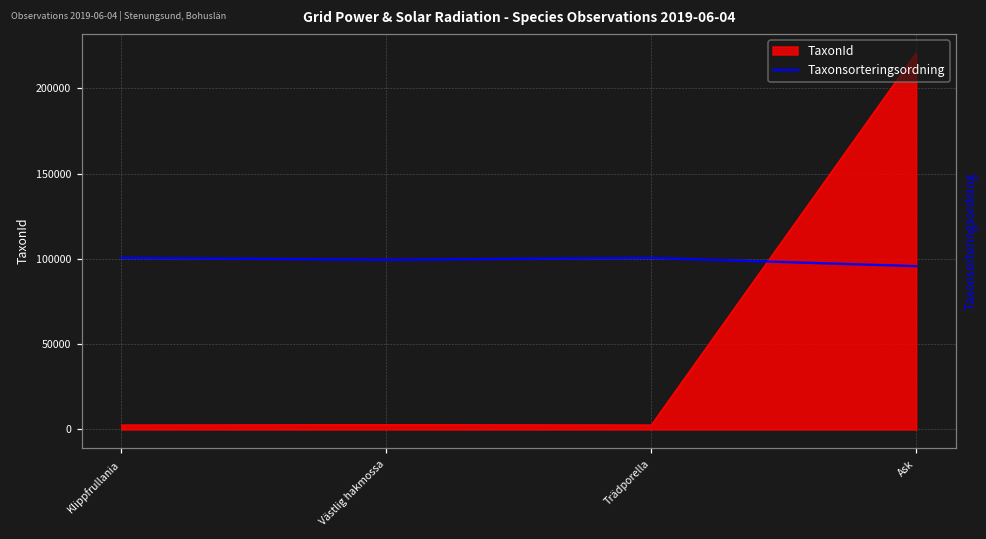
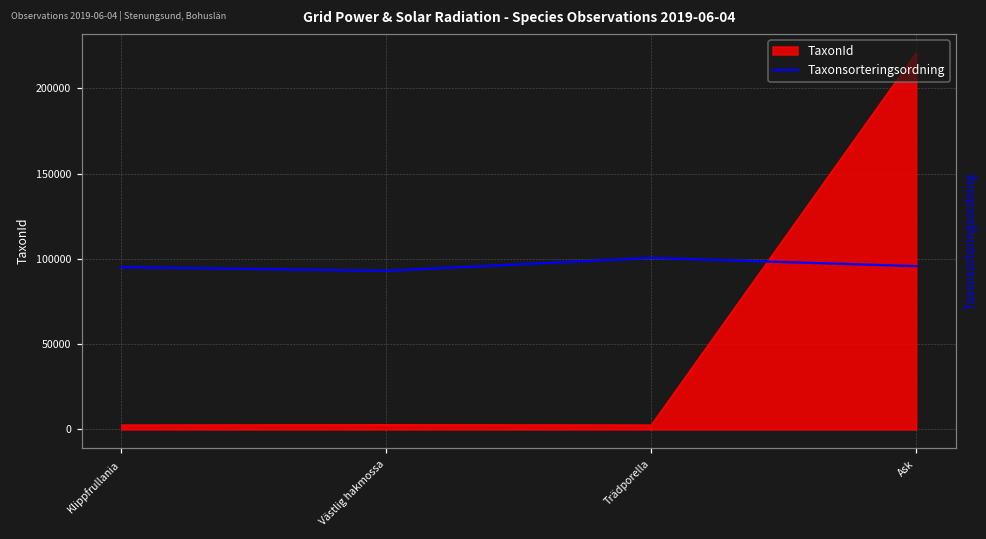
  {
    "TaxonId": {
      "Klippfrullania": 3000,
      "Västlig hakmossa": 3000,
      "Trädporella": 3000
    },
    "Taxonsorteringsordning": {
-     "Klippfrullania": 101000,
-     "Västlig hakmossa": 100000,
+     "Klippfrullania": 95000,
+     "Västlig hakmossa": 93000,
      "Trädporella": 101000,
      "Ask": 96000
    }
  }
